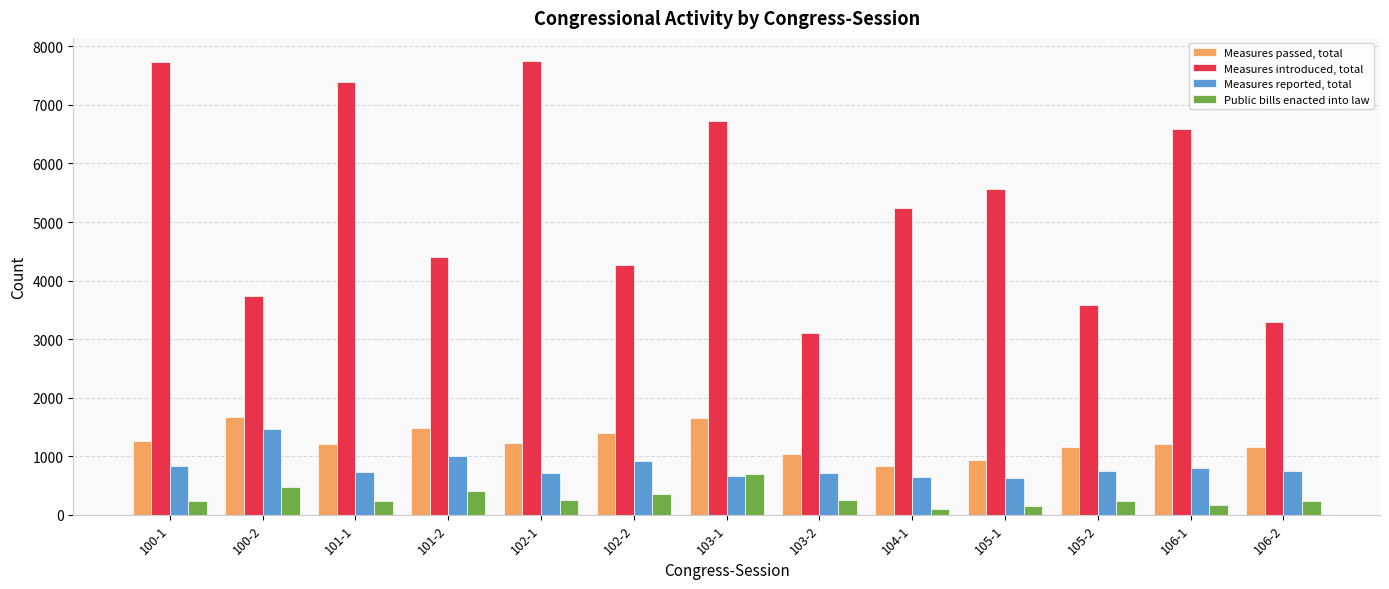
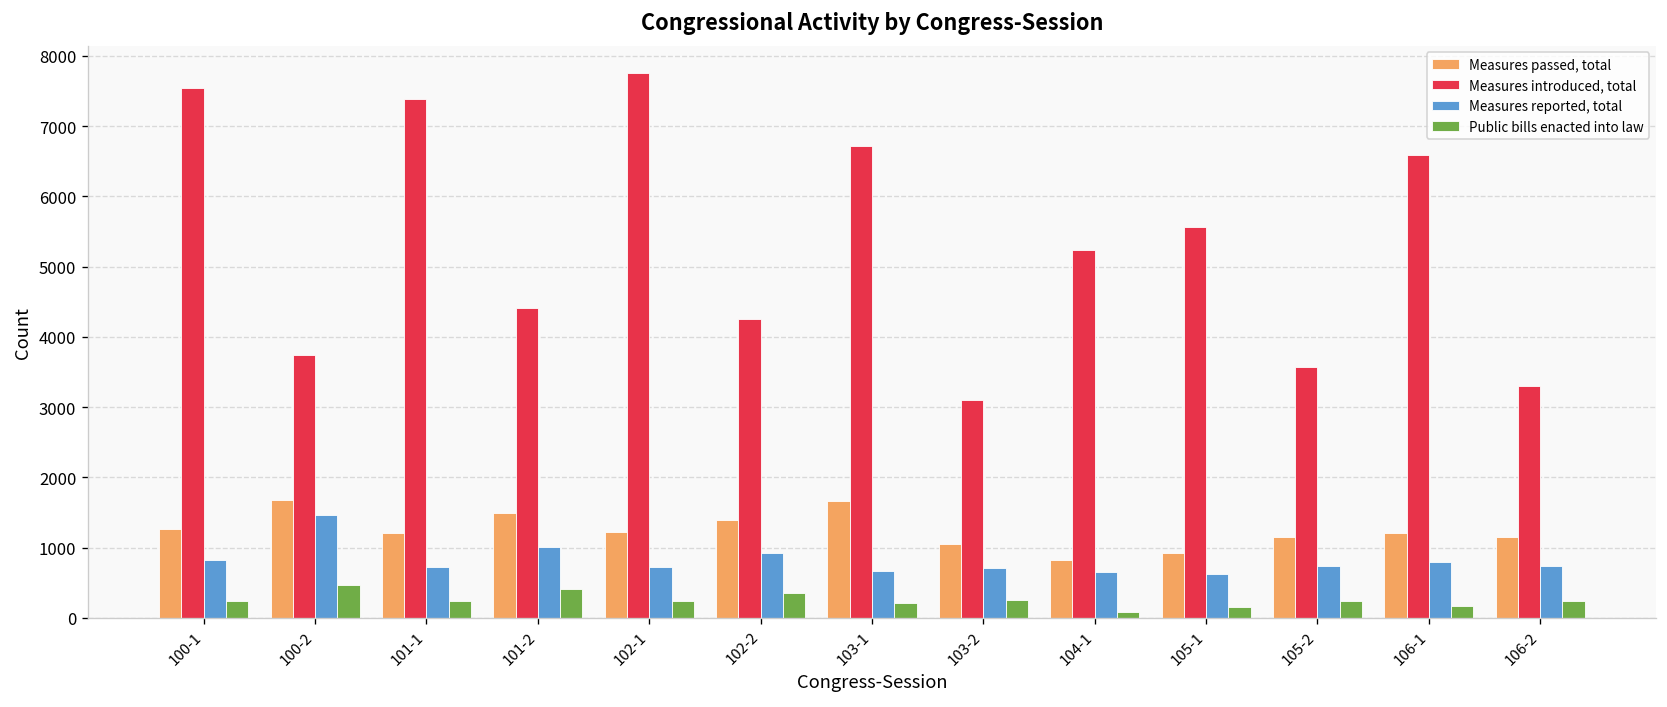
  {
    "Measures passed, total": {
      "100-1": 1300,
      "100-2": 1700,
      "101-1": 1200,
      "101-2": 1500,
      "102-1": 1200,
      "102-2": 1400,
      "103-1": 1700,
      "103-2": 1000,
      "104-1": 800,
      "105-1": 900,
      "105-2": 1100,
      "106-1": 1200,
      "106-2": 1100
    },
    "Measures introduced, total": {
-     "100-1": 7700,
+     "100-1": 7500,
      "100-2": 3700,
      "101-1": 7400,
      "101-2": 4400,
      "102-1": 7800,
      "102-2": 4300,
      "103-1": 6700,
      "103-2": 3100,
      "104-1": 5200,
      "105-1": 5600,
      "105-2": 3600,
      "106-1": 6600,
      "106-2": 3300
    },
    "Measures reported, total": {
      "100-1": 800,
      "100-2": 1500,
      "101-1": 700,
      "101-2": 1000,
      "102-1": 700,
      "102-2": 900,
      "103-1": 700,
      "103-2": 700,
      "104-1": 600,
      "105-1": 600,
      "105-2": 700,
      "106-1": 800,
      "106-2": 700
    },
    "Public bills enacted into law": {
      "100-1": 200,
      "100-2": 500,
      "101-1": 200,
      "101-2": 400,
      "102-1": 200,
      "102-2": 300,
-     "103-1": 700,
+     "103-1": 200,
      "103-2": 300,
      "104-1": 100,
      "105-1": 200,
      "105-2": 200,
      "106-1": 200,
      "106-2": 200
    }
  }
